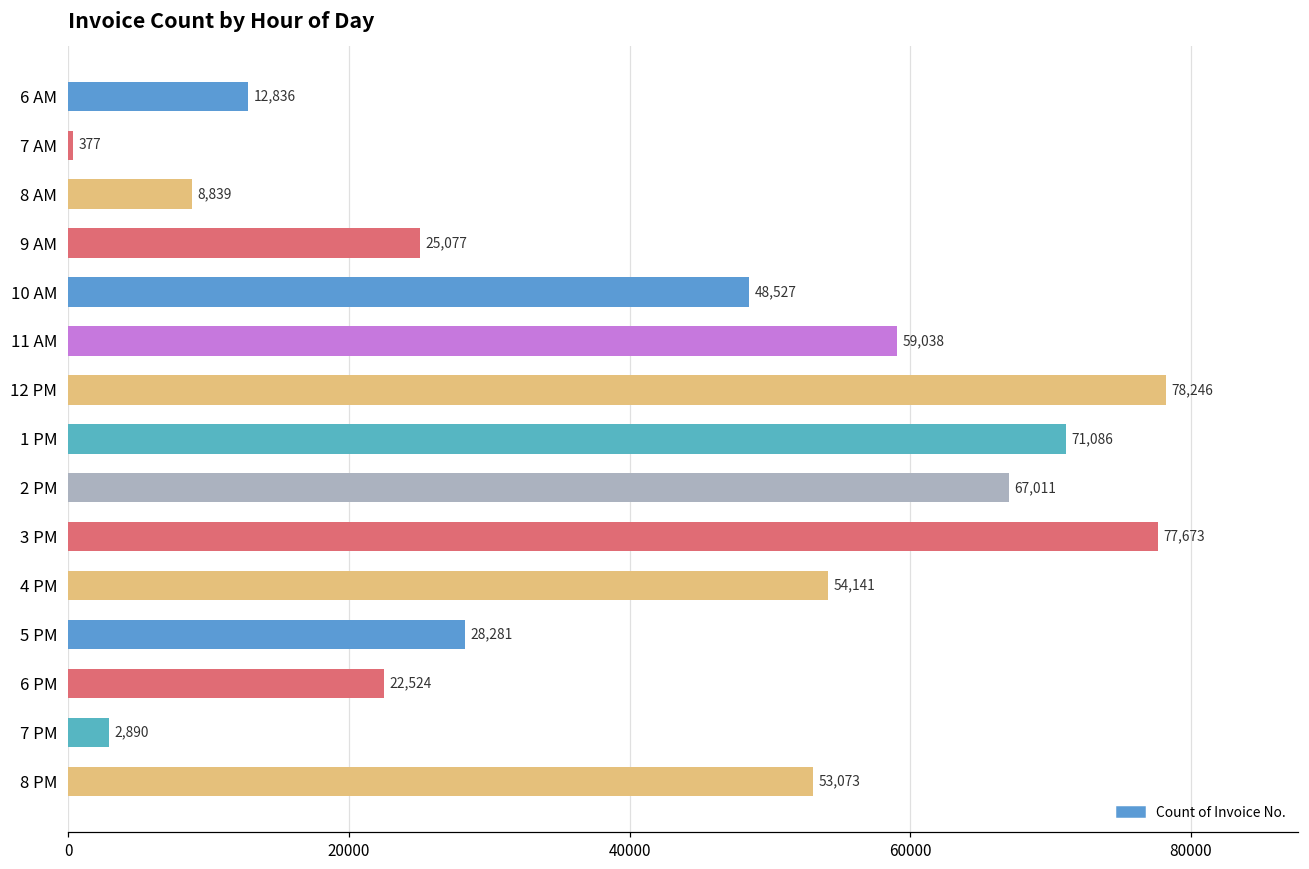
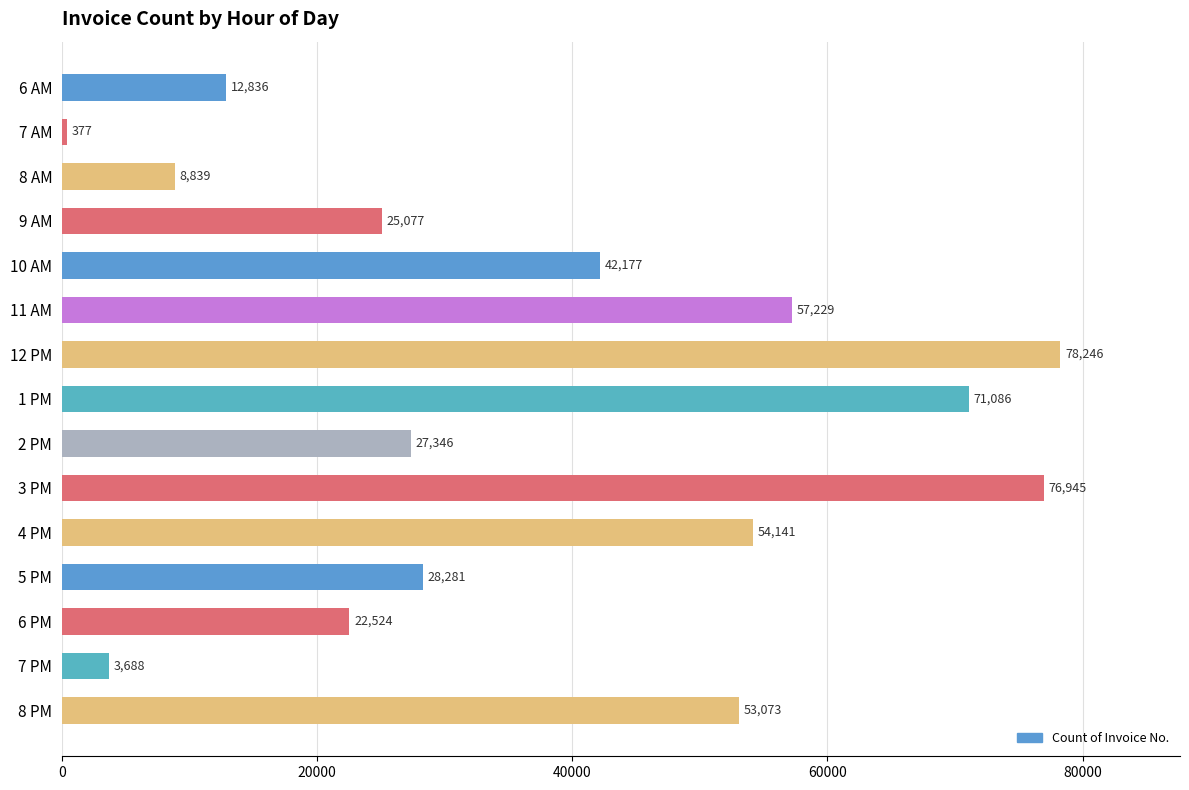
  {
    "6 AM": "12,836",
    "7 AM": "377",
    "8 AM": "8,839",
    "9 AM": "25,077",
-   "10 AM": "48,527",
-   "11 AM": "59,038",
+   "10 AM": "42,177",
+   "11 AM": "57,229",
    "12 PM": "78,246",
    "1 PM": "71,086",
-   "2 PM": "67,011",
-   "3 PM": "77,673",
+   "2 PM": "27,346",
+   "3 PM": "76,945",
    "4 PM": "54,141",
    "5 PM": "28,281",
    "6 PM": "22,524",
-   "7 PM": "2,890",
+   "7 PM": "3,688",
    "8 PM": "53,073"
  }
